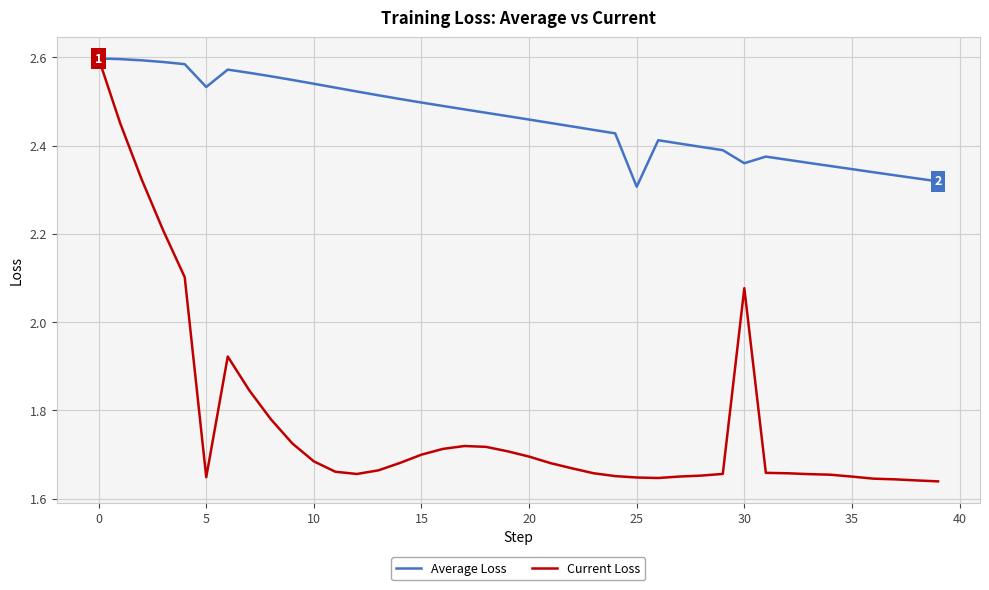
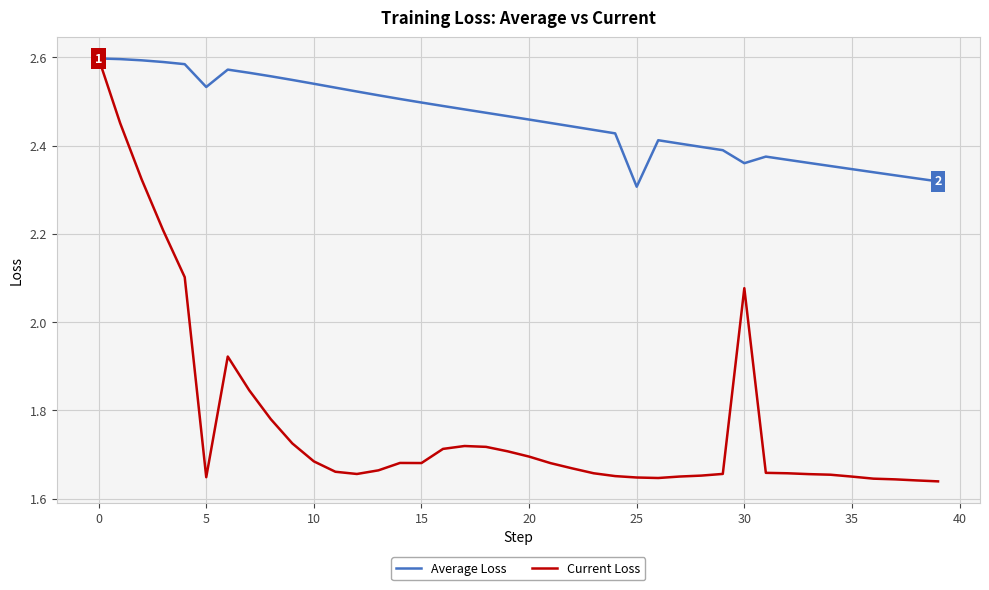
  {
    "Average Loss": {
      "5": 2.53,
      "10": 2.54,
      "15": 2.50,
      "20": 2.46,
      "25": 2.31,
      "30": 2.36,
      "35": 2.35
    },
    "Current Loss": {
      "5": 1.65,
      "10": 1.68,
-     "15": 1.70,
+     "15": 1.68,
      "20": 1.70,
      "25": 1.65,
      "30": 2.08,
      "35": 1.65
    }
  }
